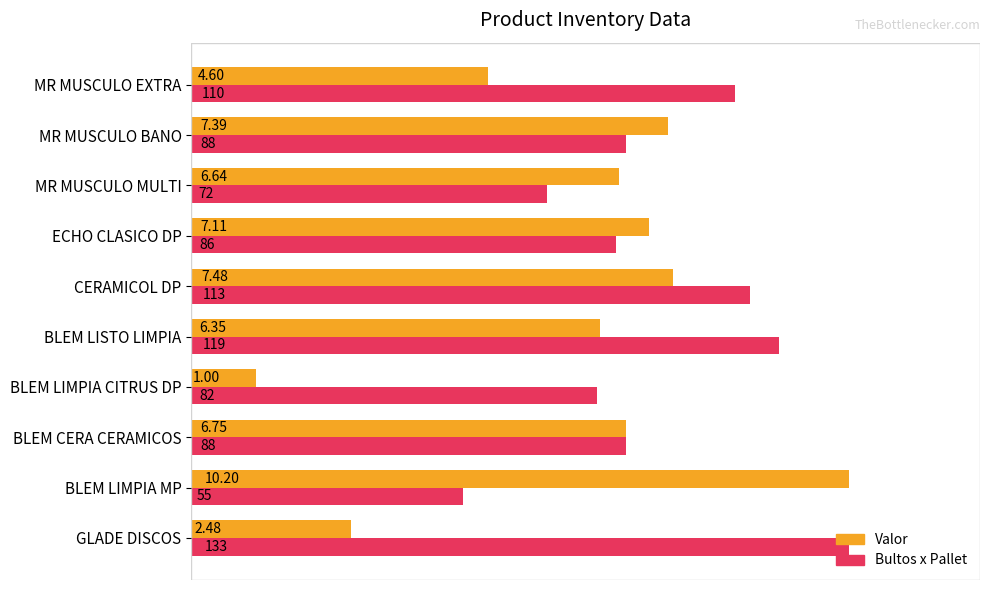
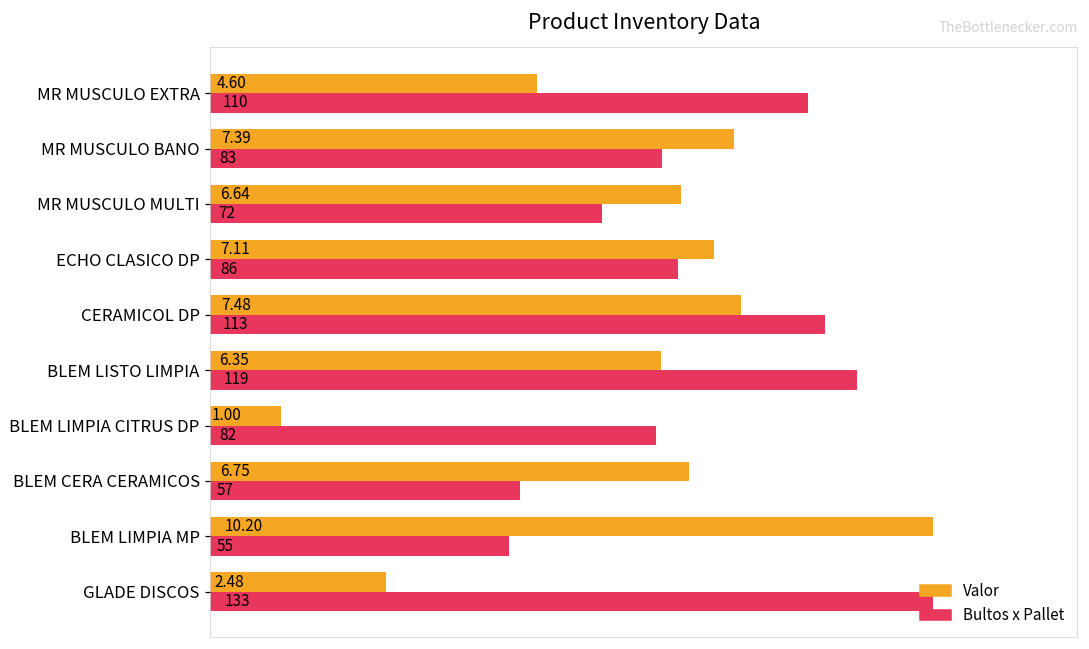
  {
    "Valor": {
      "MR MUSCULO EXTRA": 4.60,
      "MR MUSCULO BANO": 7.39,
      "MR MUSCULO MULTI": 6.64,
      "ECHO CLASICO DP": 7.11,
      "CERAMICOL DP": 7.48,
      "BLEM LISTO LIMPIA": 6.35,
      "BLEM LIMPIA CITRUS DP": 1.00,
      "BLEM CERA CERAMICOS": 6.75,
      "BLEM LIMPIA MP": 10.20,
      "GLADE DISCOS": 2.48
    },
    "Bultos x Pallet": {
-     "MR MUSCULO BANO": 88,
-     "BLEM CERA CERAMICOS": 88
+     "MR MUSCULO BANO": 83,
+     "BLEM CERA CERAMICOS": 57
    }
  }
